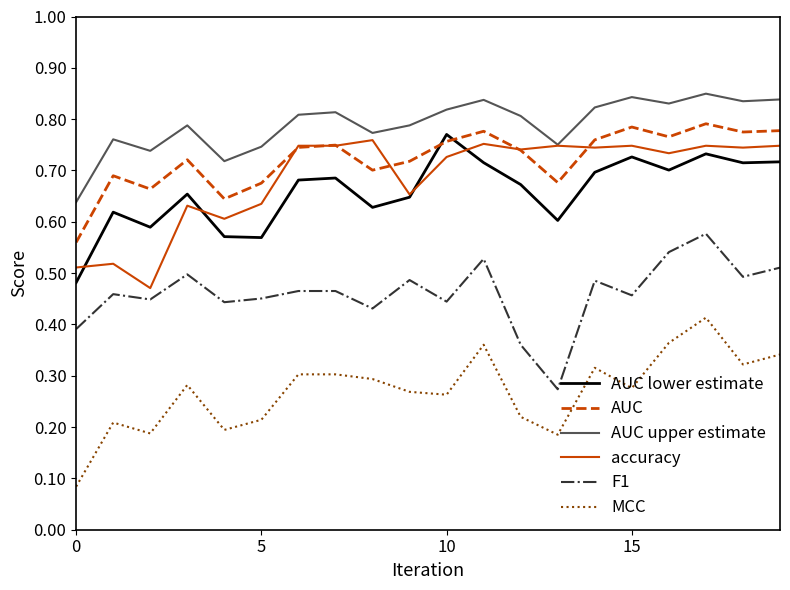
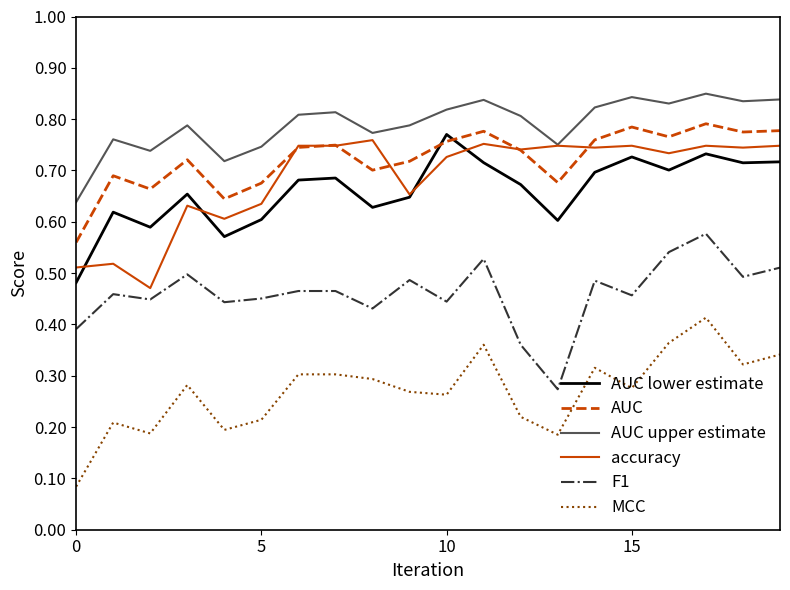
  {
    "AUC lower estimate": {
      "0": 0.48,
-     "5": 0.57,
+     "5": 0.60,
      "10": 0.77,
      "15": 0.73
    },
    "MCC": {
      "0": 0.08,
      "5": 0.21,
      "10": 0.26,
      "15": 0.28
    }
  }
